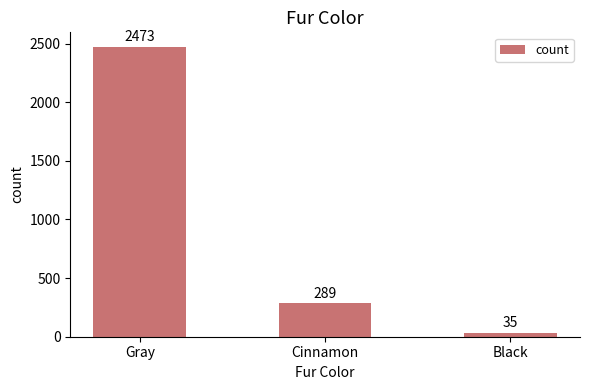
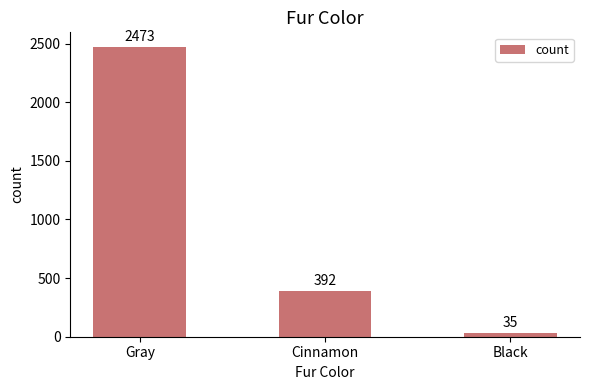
  {
    "Gray": 2473,
-   "Cinnamon": 289,
+   "Cinnamon": 392,
    "Black": 35
  }
